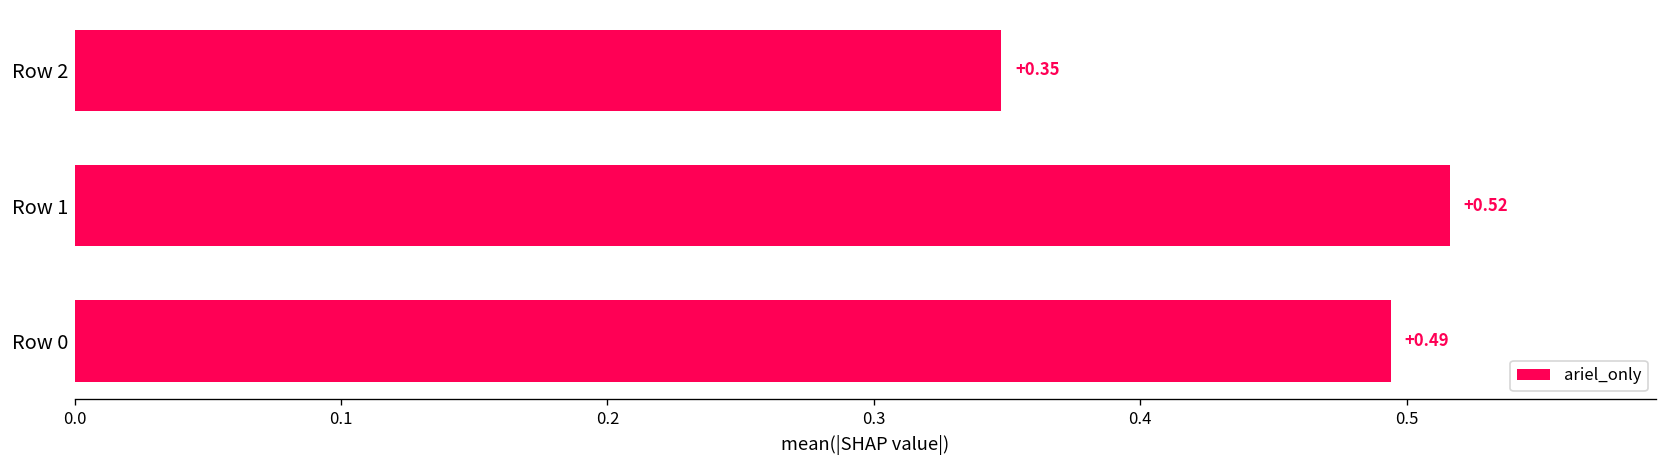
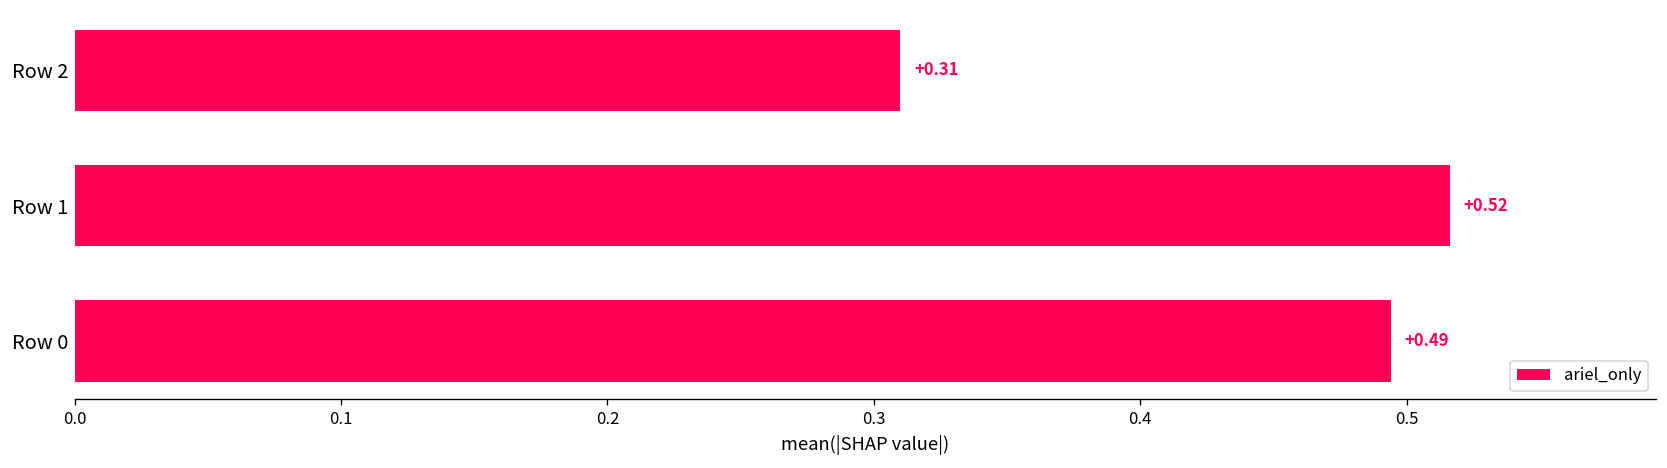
  {
-   "Row 2": "+0.35",
+   "Row 2": "+0.31",
    "Row 1": "+0.52",
    "Row 0": "+0.49"
  }
